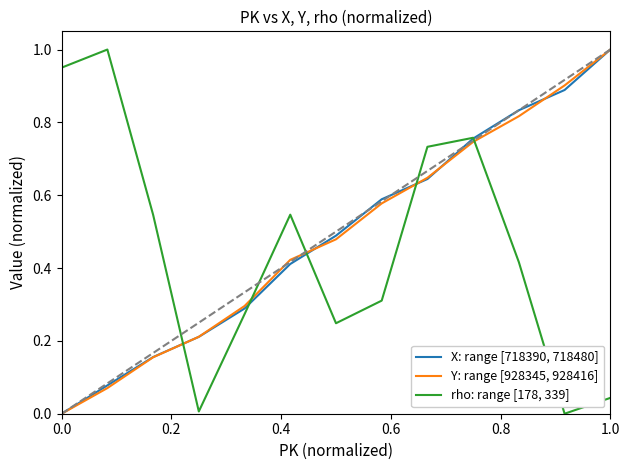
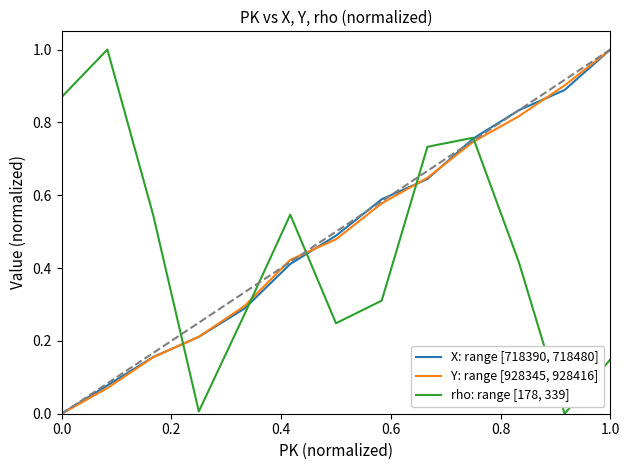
  {
    "rho: range [178, 339]": {
-     "0.0": 0.95,
-     "1.0": 0.04
+     "0.0": 0.87,
+     "1.0": 0.15
    }
  }
